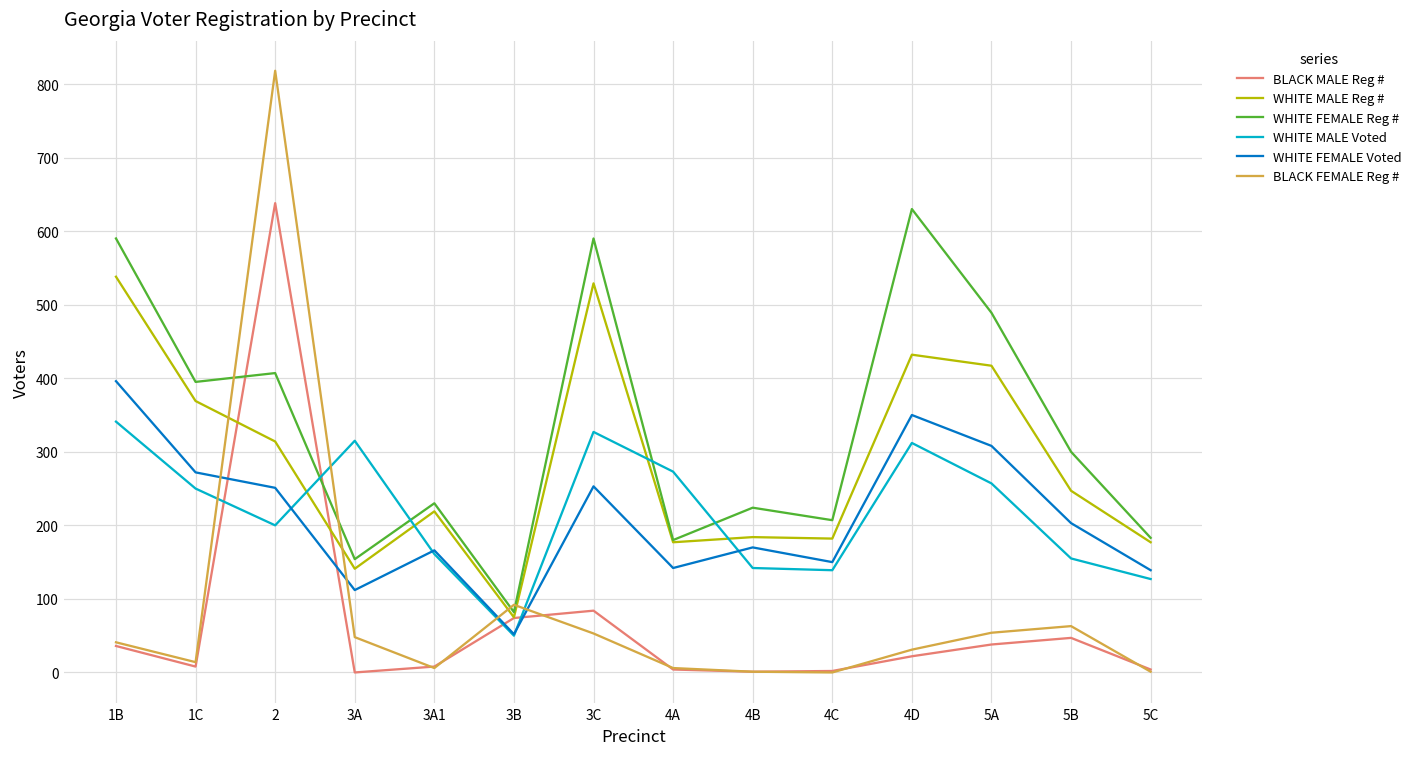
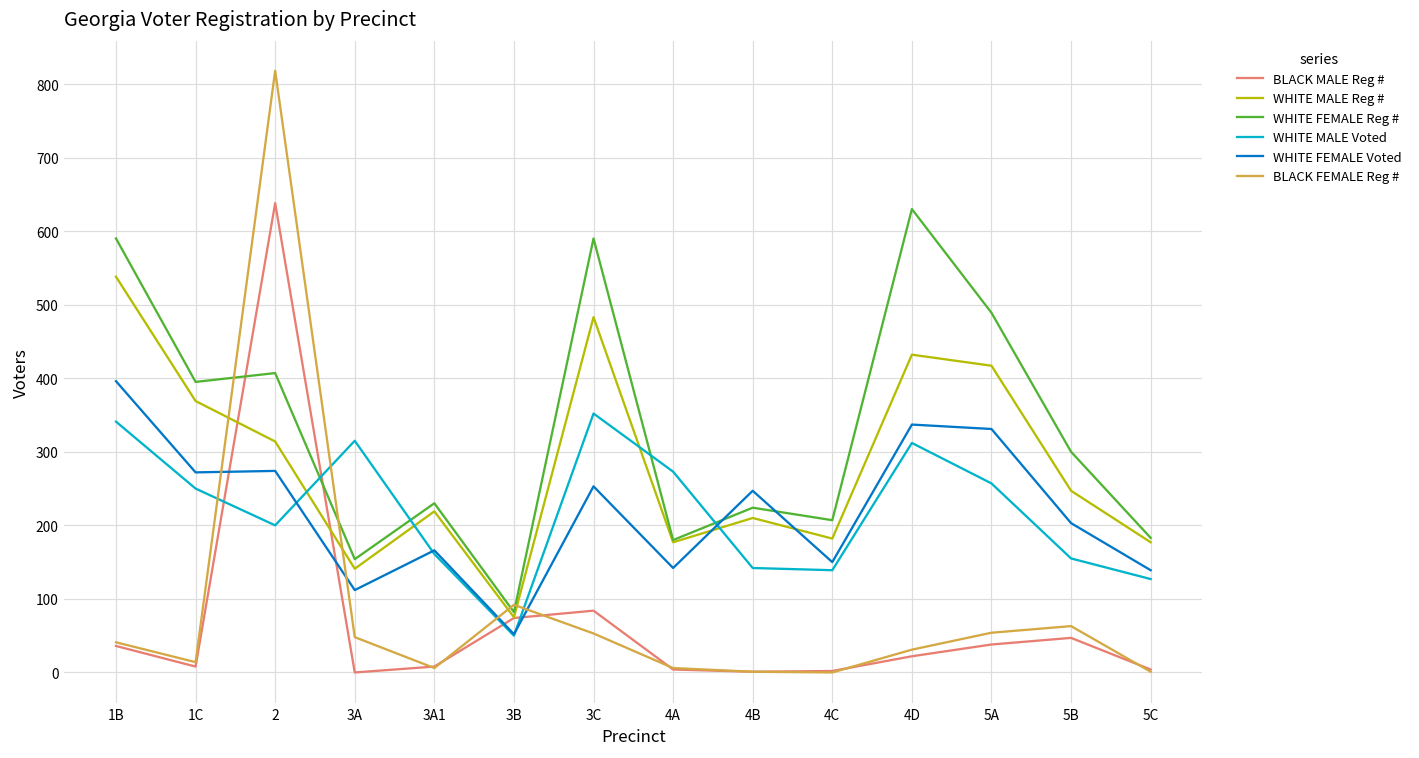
  {
    "BLACK MALE Reg #": {
      "1B": 40,
      "1C": 10,
      "2": 640,
      "3A": 0,
      "3C": 80,
      "4D": 20,
      "5A": 40,
      "5B": 50
    },
    "WHITE MALE Reg #": {
      "1B": 540,
      "1C": 370,
      "2": 310,
      "3A": 140,
      "3A1": 220,
-     "3C": 530,
-     "4B": 180,
+     "3C": 480,
+     "4B": 210,
      "4C": 180,
      "4D": 430,
      "5A": 420,
      "5B": 250,
      "5C": 180
    },
    "WHITE FEMALE Reg #": {
      "1B": 590,
      "1C": 400,
      "2": 410,
      "3A": 150,
      "3A1": 230,
      "3B": 80,
      "3C": 590,
      "4B": 220,
      "4C": 210,
      "4D": 630,
      "5A": 490,
      "5B": 300,
      "5C": 180
    },
    "WHITE MALE Voted": {
      "1B": 340,
      "1C": 250,
      "2": 200,
      "3A": 320,
      "3A1": 160,
-     "3C": 330,
+     "3C": 350,
      "4A": 270,
      "4B": 140,
      "4C": 140,
      "4D": 310,
      "5A": 260,
      "5B": 160,
      "5C": 130
    },
    "WHITE FEMALE Voted": {
      "1B": 400,
      "1C": 270,
-     "2": 250,
+     "2": 270,
      "3A": 110,
      "3A1": 170,
      "3C": 250,
      "4A": 140,
-     "4B": 170,
+     "4B": 250,
      "4C": 150,
-     "4D": 350,
-     "5A": 310,
+     "4D": 340,
+     "5A": 330,
      "5B": 200,
      "5C": 140
    },
    "BLACK FEMALE Reg #": {
      "1B": 40,
      "1C": 10,
      "2": 820,
      "3A": 50,
      "3B": 90,
      "3C": 50,
      "4D": 30,
      "5A": 50,
      "5B": 60
    }
  }
